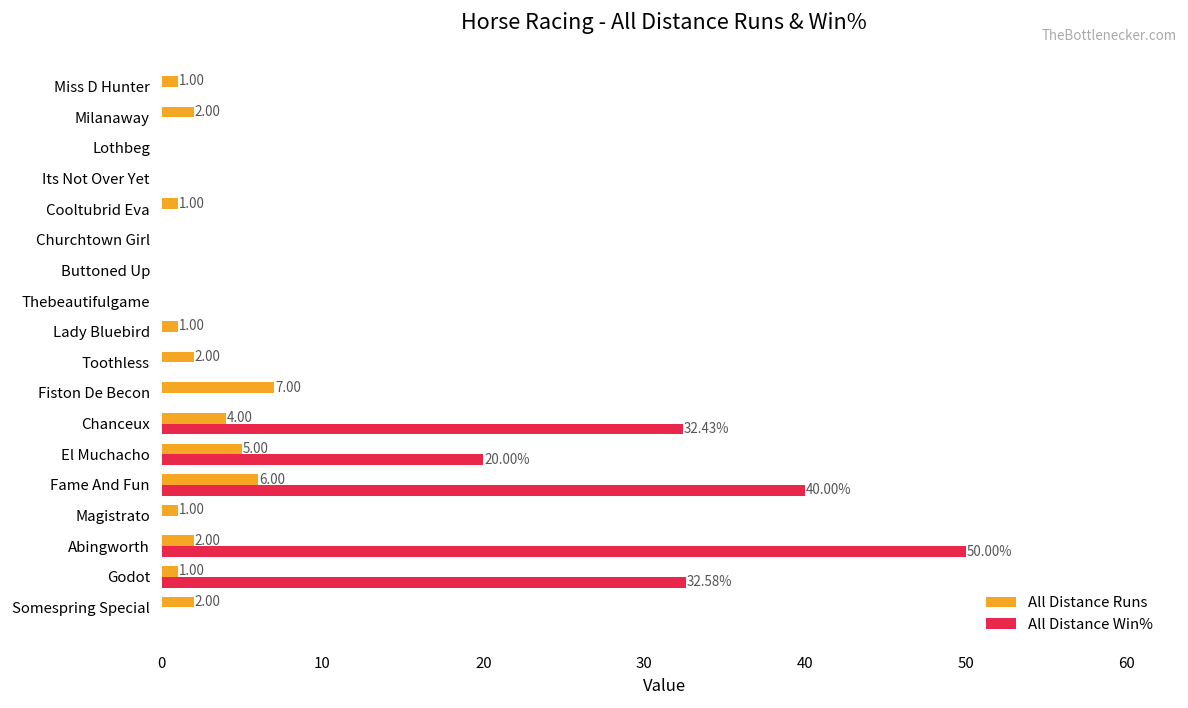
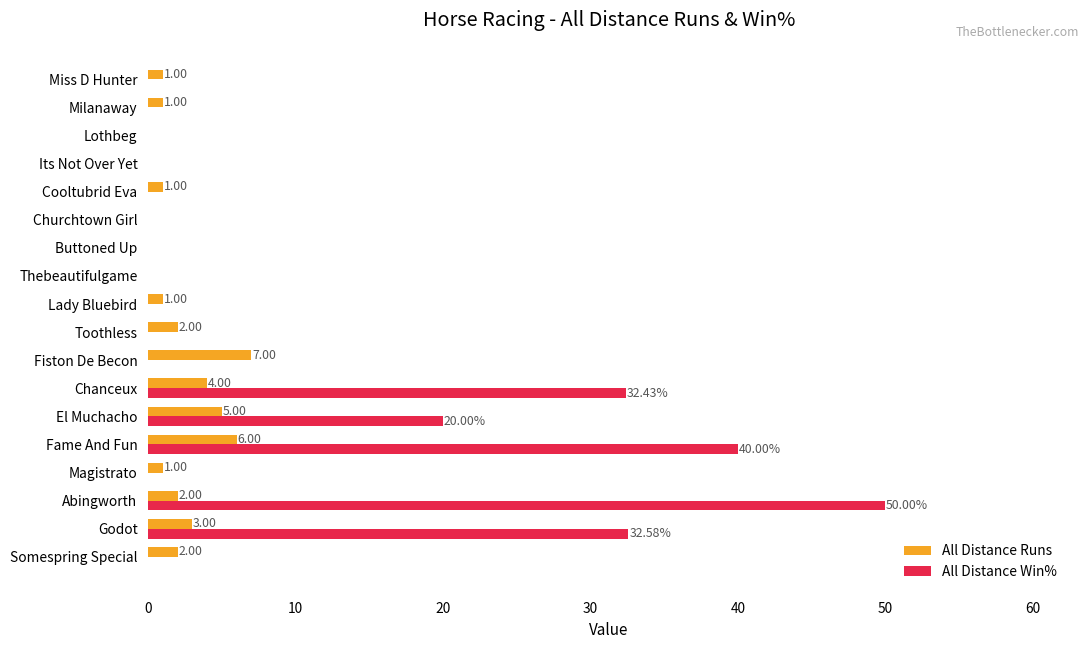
  {
    "All Distance Runs": {
      "Miss D Hunter": "1.00",
-     "Milanaway": "2.00",
+     "Milanaway": "1.00",
      "Cooltubrid Eva": "1.00",
      "Lady Bluebird": "1.00",
      "Toothless": "2.00",
      "Fiston De Becon": "7.00",
      "Chanceux": "4.00",
      "El Muchacho": "5.00",
      "Fame And Fun": "6.00",
      "Magistrato": "1.00",
      "Abingworth": "2.00",
-     "Godot": "1.00",
+     "Godot": "3.00",
      "Somespring Special": "2.00"
    },
    "All Distance Win%": {
      "Chanceux": "32.43%",
      "El Muchacho": "20.00%",
      "Fame And Fun": "40.00%",
      "Abingworth": "50.00%",
      "Godot": "32.58%"
    }
  }
